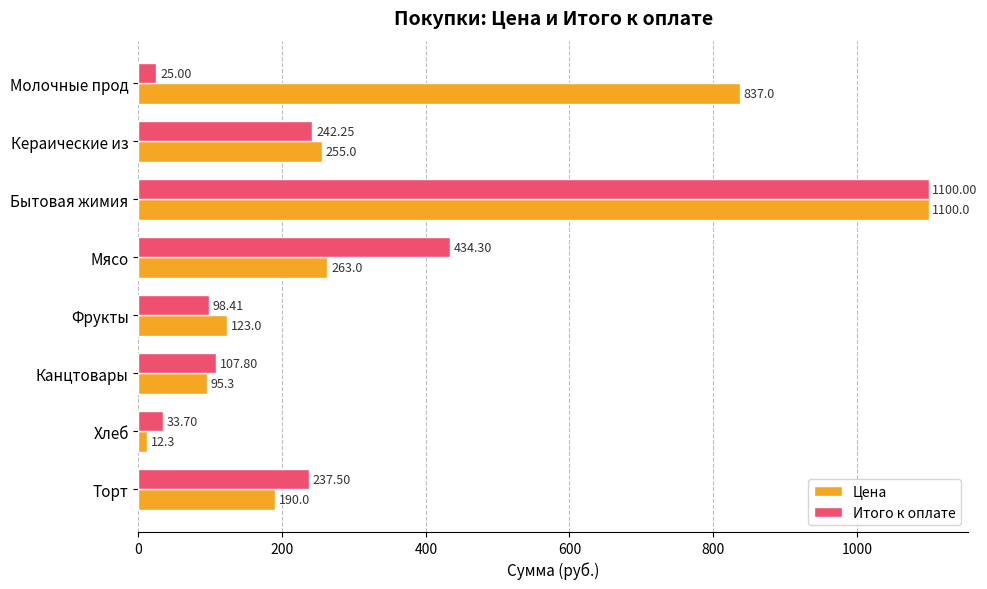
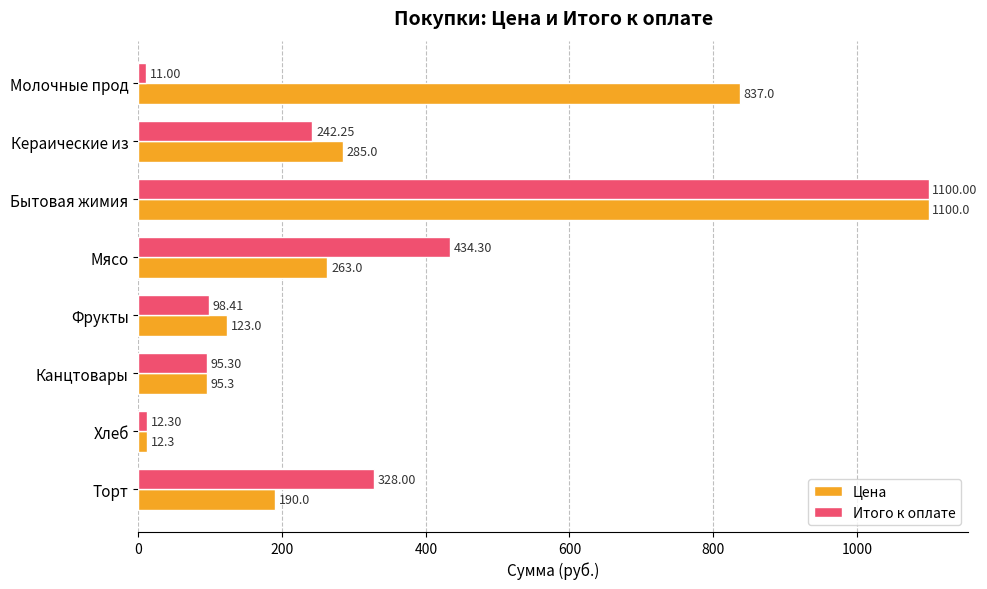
  {
    "Цена": {
      "Молочные прод": 837.0,
-     "Кераические из": 255.0,
+     "Кераические из": 285.0,
      "Бытовая жимия": 1100.0,
      "Мясо": 263.0,
      "Фрукты": 123.0,
      "Канцтовары": 95.3,
      "Хлеб": 12.3,
      "Торт": 190.0
    },
    "Итого к оплате": {
-     "Молочные прод": 25.00,
+     "Молочные прод": 11.00,
      "Кераические из": 242.25,
      "Бытовая жимия": 1100.00,
      "Мясо": 434.30,
      "Фрукты": 98.41,
-     "Канцтовары": 107.80,
-     "Хлеб": 33.70,
-     "Торт": 237.50
+     "Канцтовары": 95.30,
+     "Хлеб": 12.30,
+     "Торт": 328.00
    }
  }
